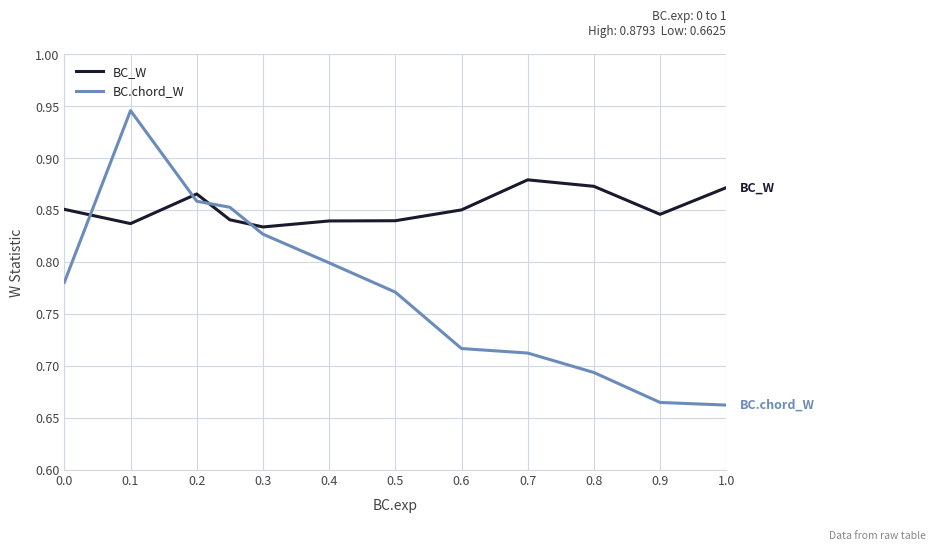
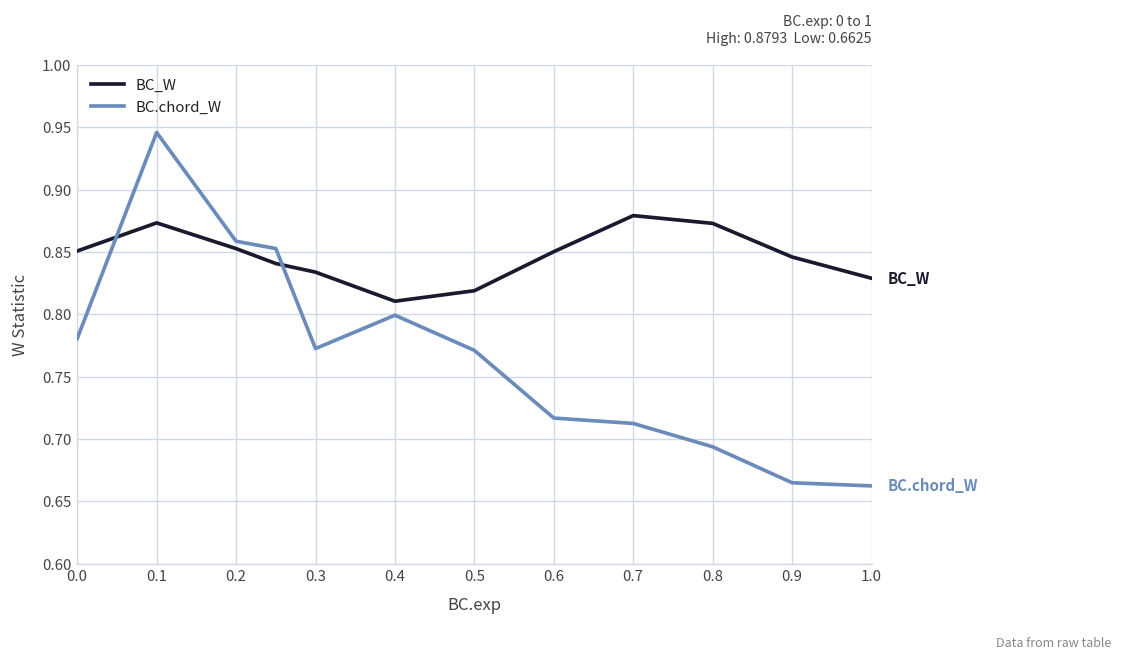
  {
    "BC_W": {
      "0.0": 0.851,
-     "0.1": 0.837,
-     "0.2": 0.866,
+     "0.1": 0.873,
+     "0.2": 0.853,
      "0.3": 0.834,
-     "0.4": 0.840,
-     "0.5": 0.840,
+     "0.4": 0.811,
+     "0.5": 0.819,
      "0.6": 0.850,
      "0.7": 0.879,
      "0.8": 0.873,
      "0.9": 0.846,
-     "1.0": 0.872
+     "1.0": 0.829
    },
    "BC.chord_W": {
      "0.0": 0.781,
      "0.1": 0.946,
      "0.2": 0.859,
-     "0.3": 0.827,
+     "0.3": 0.773,
      "0.4": 0.799,
      "0.5": 0.771,
      "0.6": 0.717,
      "0.7": 0.713,
      "0.8": 0.694,
      "0.9": 0.665,
      "1.0": 0.663
    }
  }
